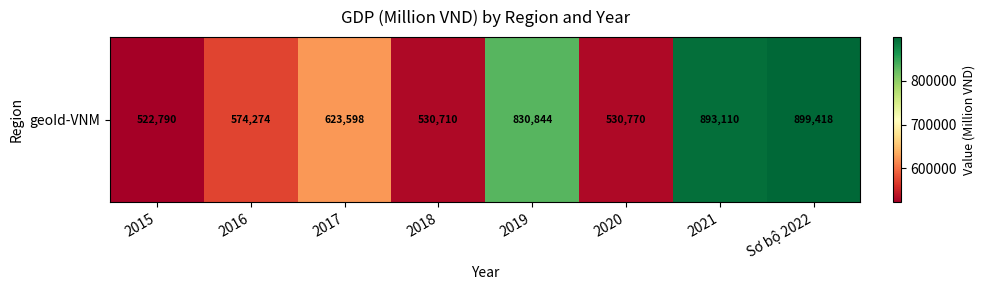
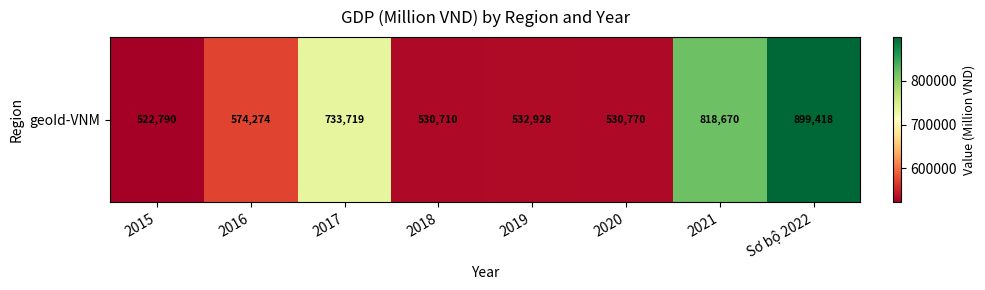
  {
    "geoId-VNM": {
      "2015": "522,790",
      "2016": "574,274",
-     "2017": "623,598",
+     "2017": "733,719",
      "2018": "530,710",
-     "2019": "830,844",
+     "2019": "532,928",
      "2020": "530,770",
-     "2021": "893,110",
+     "2021": "818,670",
      "Sơ bộ 2022": "899,418"
    }
  }
